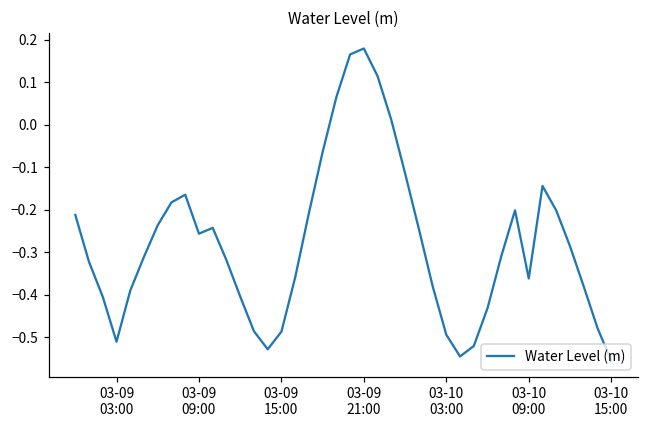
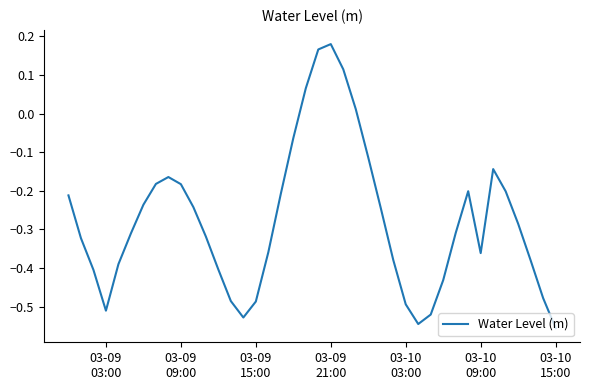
  {
    "03-09 03:00": -0.51,
-   "03-09 09:00": -0.26,
+   "03-09 09:00": -0.18,
    "03-09 15:00": -0.49,
    "03-09 21:00": 0.18,
    "03-10 03:00": -0.49,
    "03-10 09:00": -0.36
  }
